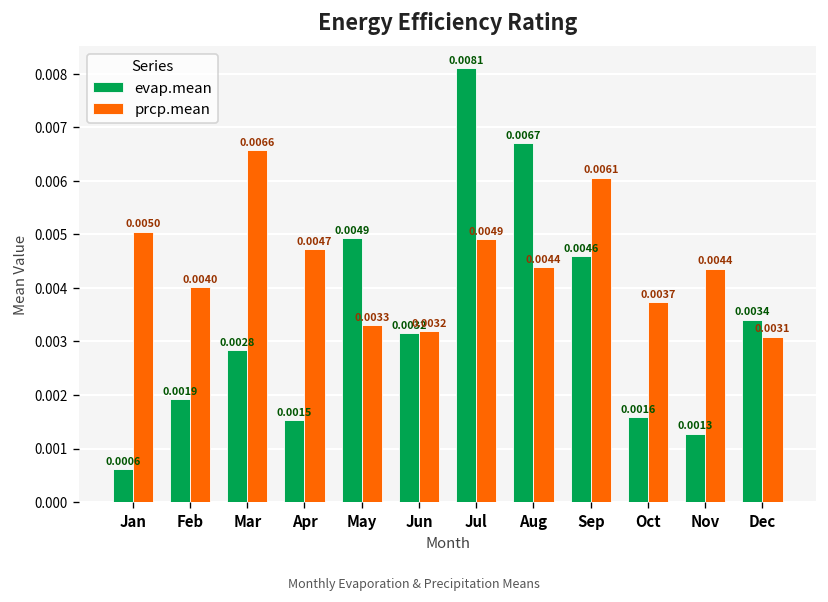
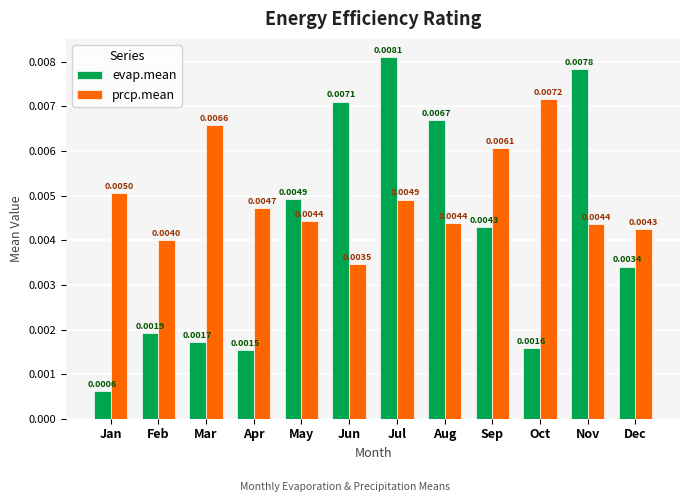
  {
    "evap.mean": {
      "Jan": 0.0006,
      "Feb": 0.0019,
-     "Mar": 0.0028,
+     "Mar": 0.0017,
      "Apr": 0.0015,
      "May": 0.0049,
-     "Jun": 0.0032,
+     "Jun": 0.0071,
      "Jul": 0.0081,
      "Aug": 0.0067,
-     "Sep": 0.0046,
+     "Sep": 0.0043,
      "Oct": 0.0016,
-     "Nov": 0.0013,
+     "Nov": 0.0078,
      "Dec": 0.0034
    },
    "prcp.mean": {
      "Jan": 0.0050,
      "Feb": 0.0040,
      "Mar": 0.0066,
      "Apr": 0.0047,
-     "May": 0.0033,
-     "Jun": 0.0032,
+     "May": 0.0044,
+     "Jun": 0.0035,
      "Jul": 0.0049,
      "Aug": 0.0044,
      "Sep": 0.0061,
-     "Oct": 0.0037,
+     "Oct": 0.0072,
      "Nov": 0.0044,
-     "Dec": 0.0031
+     "Dec": 0.0043
    }
  }
